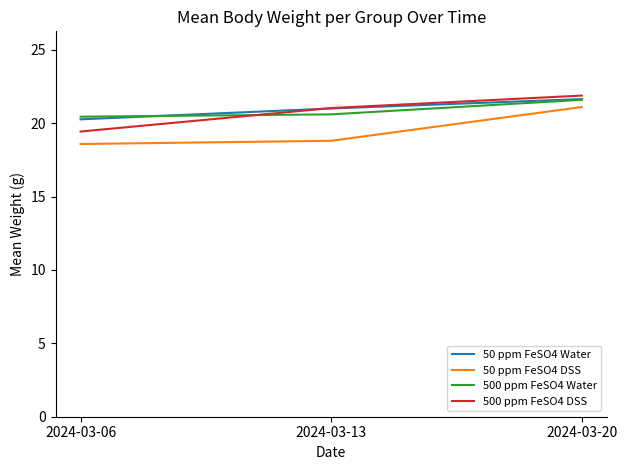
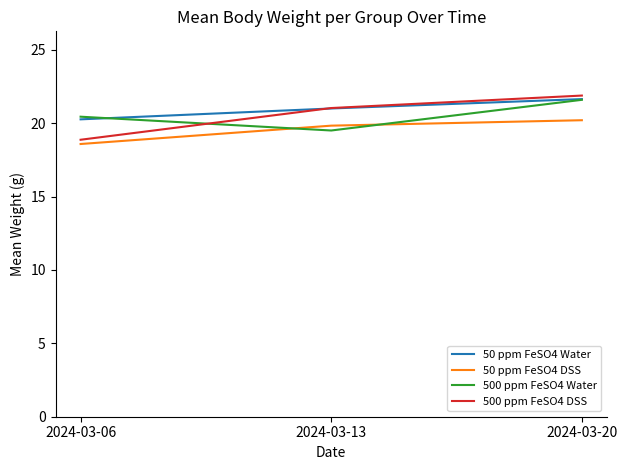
  {
    "50 ppm FeSO4 Water": {
      "2024-03-06": 20.3
    },
    "50 ppm FeSO4 DSS": {
      "2024-03-06": 18.6,
-     "2024-03-13": 18.8,
-     "2024-03-20": 21.1
+     "2024-03-13": 19.8,
+     "2024-03-20": 20.2
    },
    "500 ppm FeSO4 Water": {
      "2024-03-06": 20.4,
-     "2024-03-13": 20.6
+     "2024-03-13": 19.5
    },
    "500 ppm FeSO4 DSS": {
-     "2024-03-06": 19.4,
+     "2024-03-06": 18.9,
      "2024-03-20": 21.9
    }
  }
